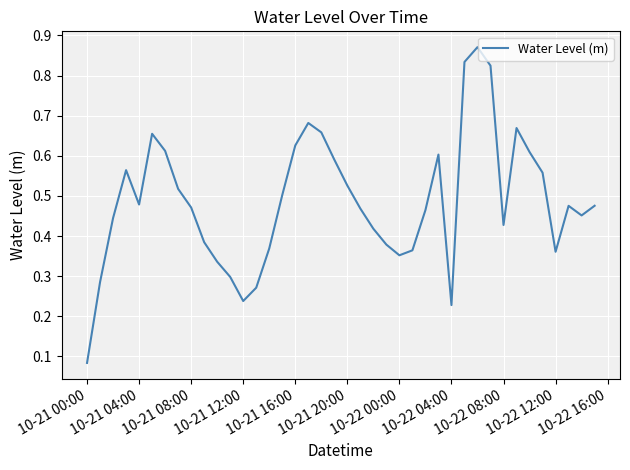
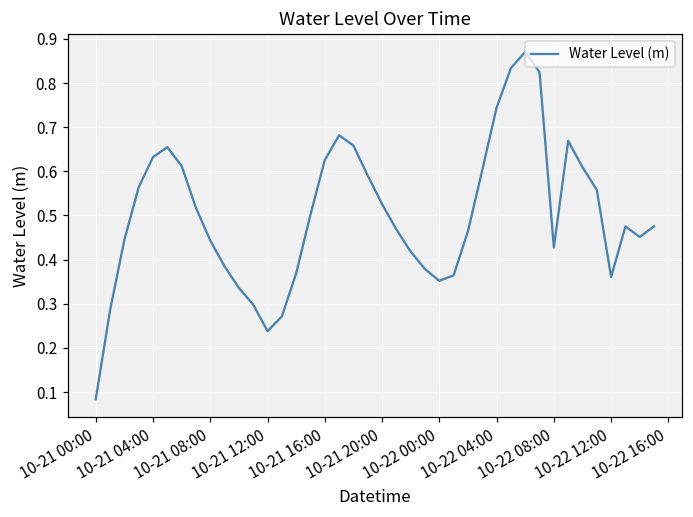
  {
    "10-21 00:00": 0.08,
-   "10-21 04:00": 0.48,
-   "10-21 08:00": 0.47,
+   "10-21 04:00": 0.63,
+   "10-21 08:00": 0.44,
    "10-21 12:00": 0.24,
    "10-21 16:00": 0.63,
    "10-21 20:00": 0.53,
    "10-22 00:00": 0.35,
-   "10-22 04:00": 0.23,
+   "10-22 04:00": 0.74,
    "10-22 08:00": 0.43,
    "10-22 12:00": 0.36
  }
